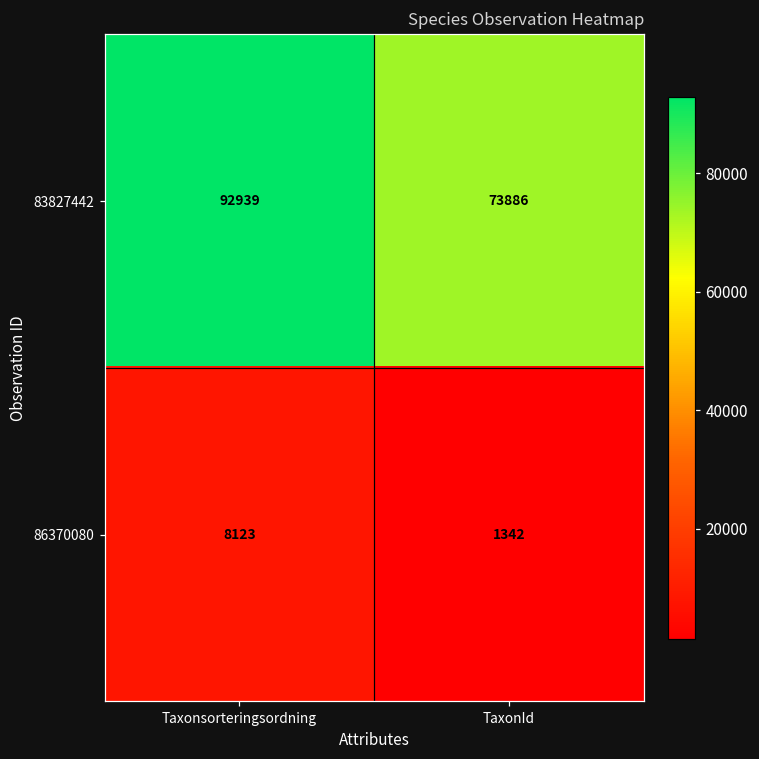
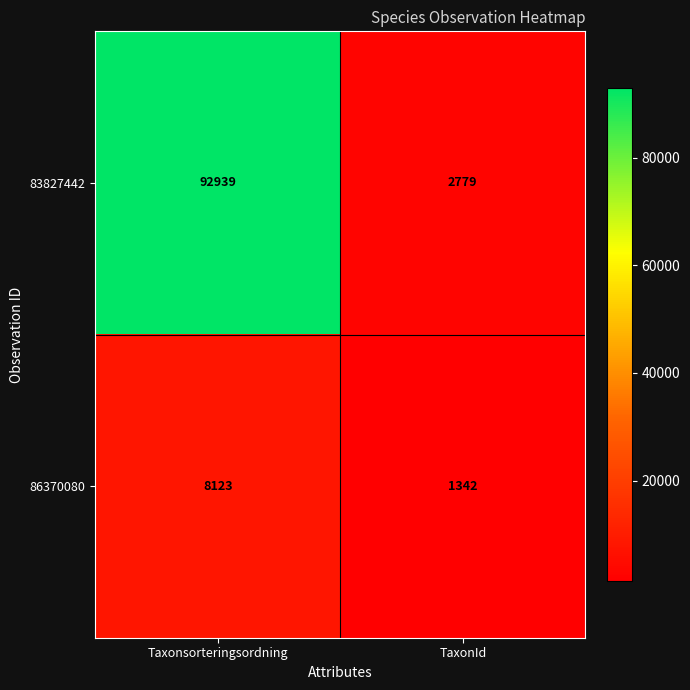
  {
    "83827442": {
      "Taxonsorteringsordning": 92939,
-     "TaxonId": 73886
+     "TaxonId": 2779
    },
    "86370080": {
      "Taxonsorteringsordning": 8123,
      "TaxonId": 1342
    }
  }
